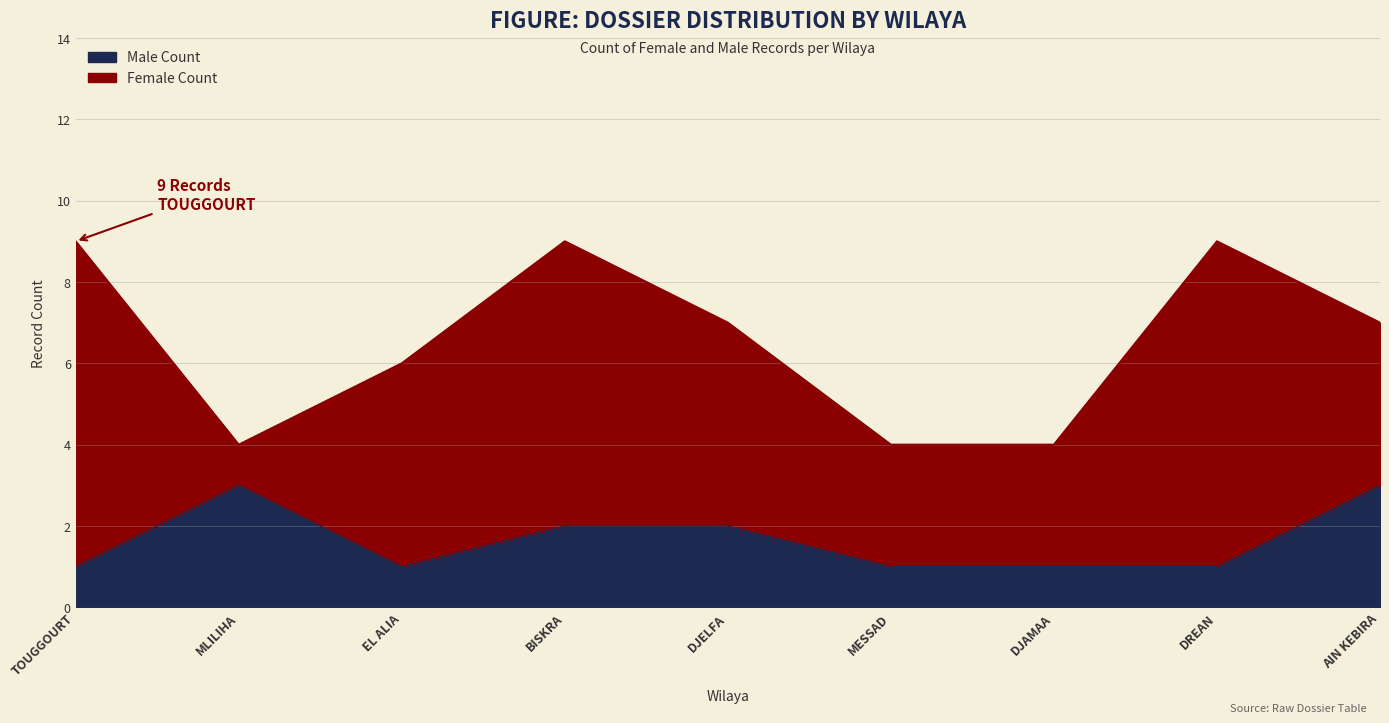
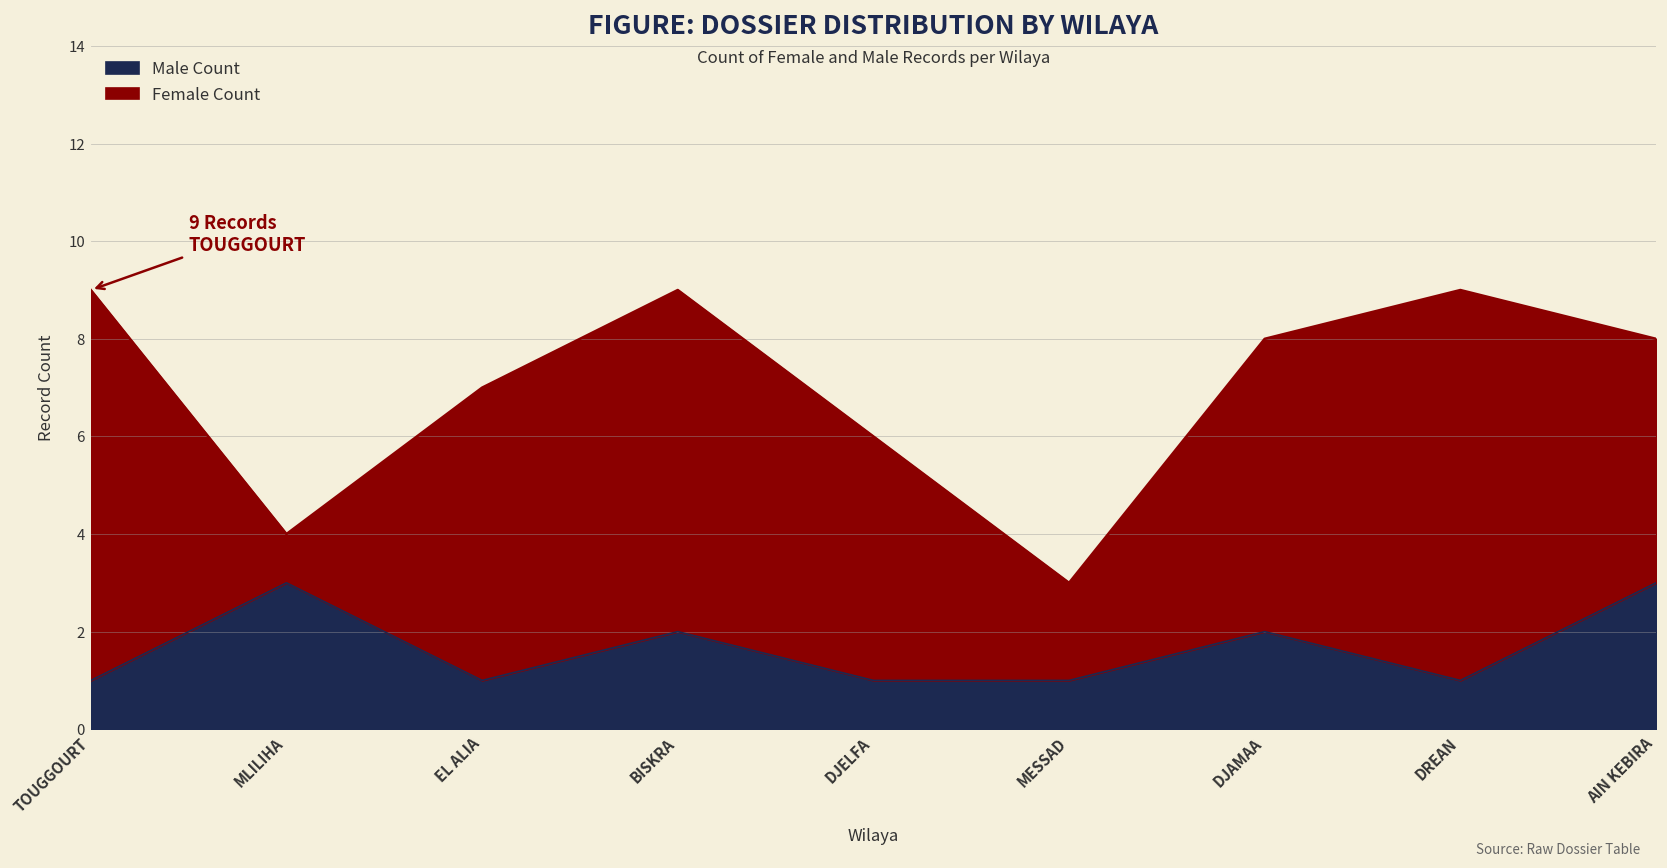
  {
    "Male Count": {
      "TOUGGOURT": 1,
      "MLILIHA": 3,
      "EL ALIA": 1,
      "BISKRA": 2,
-     "DJELFA": 2,
+     "DJELFA": 1,
      "MESSAD": 1,
-     "DJAMAA": 1,
+     "DJAMAA": 2,
      "DREAN": 1,
      "AIN KEBIRA": 3
    },
    "Female Count": {
      "MLILIHA": 1,
-     "EL ALIA": 5,
+     "EL ALIA": 6,
      "BISKRA": 7,
      "DJELFA": 5,
-     "MESSAD": 3,
-     "DJAMAA": 3,
+     "MESSAD": 2,
+     "DJAMAA": 6,
      "DREAN": 8,
-     "AIN KEBIRA": 4
+     "AIN KEBIRA": 5
    }
  }
